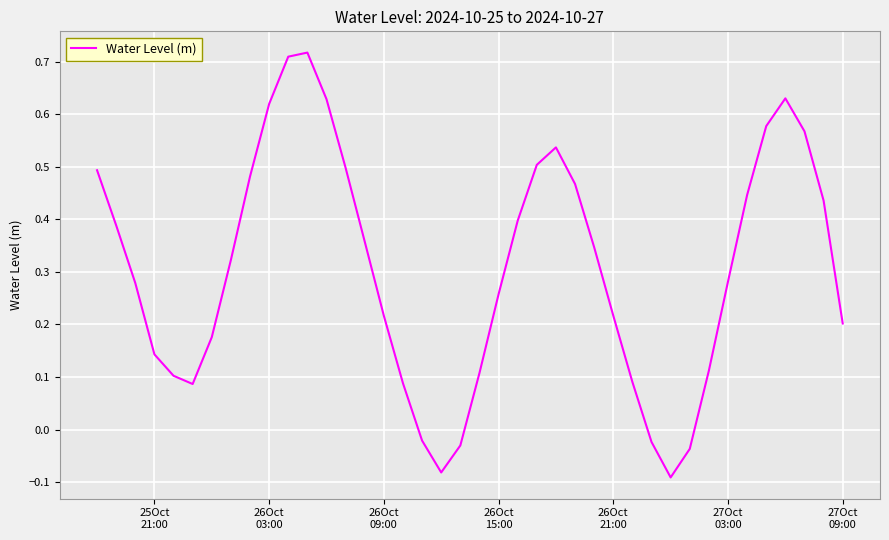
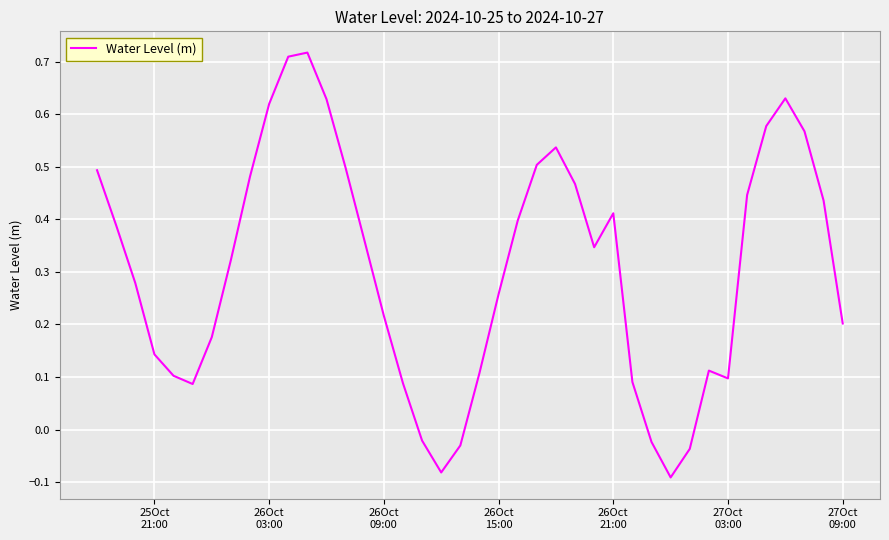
  {
    "25Oct 21:00": 0.14,
    "26Oct 03:00": 0.62,
    "26Oct 09:00": 0.22,
    "26Oct 15:00": 0.26,
-   "26Oct 21:00": 0.22,
-   "27Oct 03:00": 0.28,
+   "26Oct 21:00": 0.41,
+   "27Oct 03:00": 0.10,
    "27Oct 09:00": 0.20
  }
